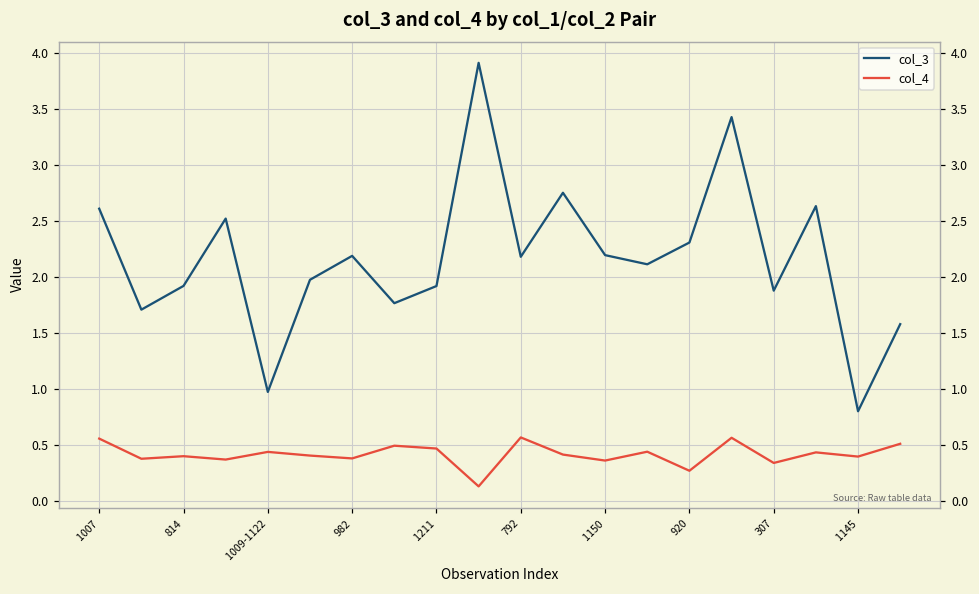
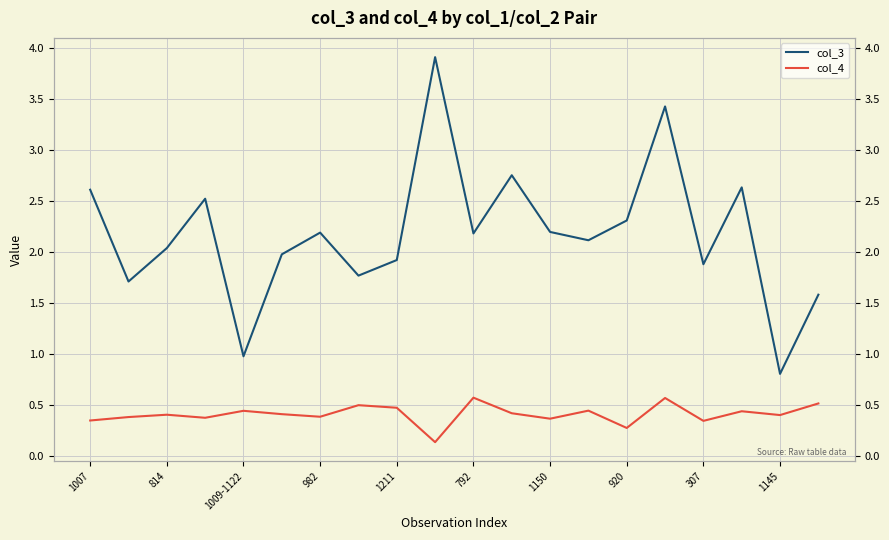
  {
    "col_3": {
      "1007": 2.61,
-     "814": 1.92,
+     "814": 2.04,
      "1009-1122": 0.98,
      "982": 2.19,
      "1211": 1.92,
      "792": 2.18,
      "1150": 2.20,
      "920": 2.31,
      "307": 1.88,
      "1145": 0.80
    },
    "col_4": {
-     "1007": 0.56,
+     "1007": 0.35,
      "814": 0.40,
      "1009-1122": 0.44,
      "982": 0.38,
      "1211": 0.47,
      "792": 0.57,
      "1150": 0.36,
      "920": 0.27,
      "307": 0.34,
      "1145": 0.40
    }
  }
